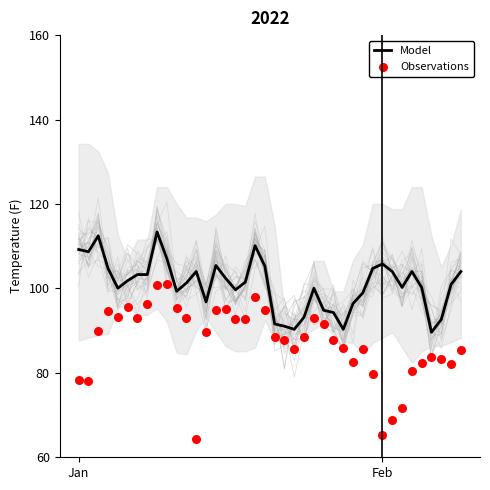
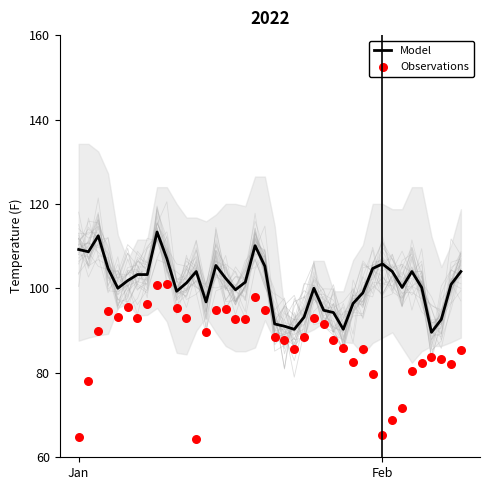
  {
    "Observations": {
-     "Jan": 78
+     "Jan": 65
    }
  }
